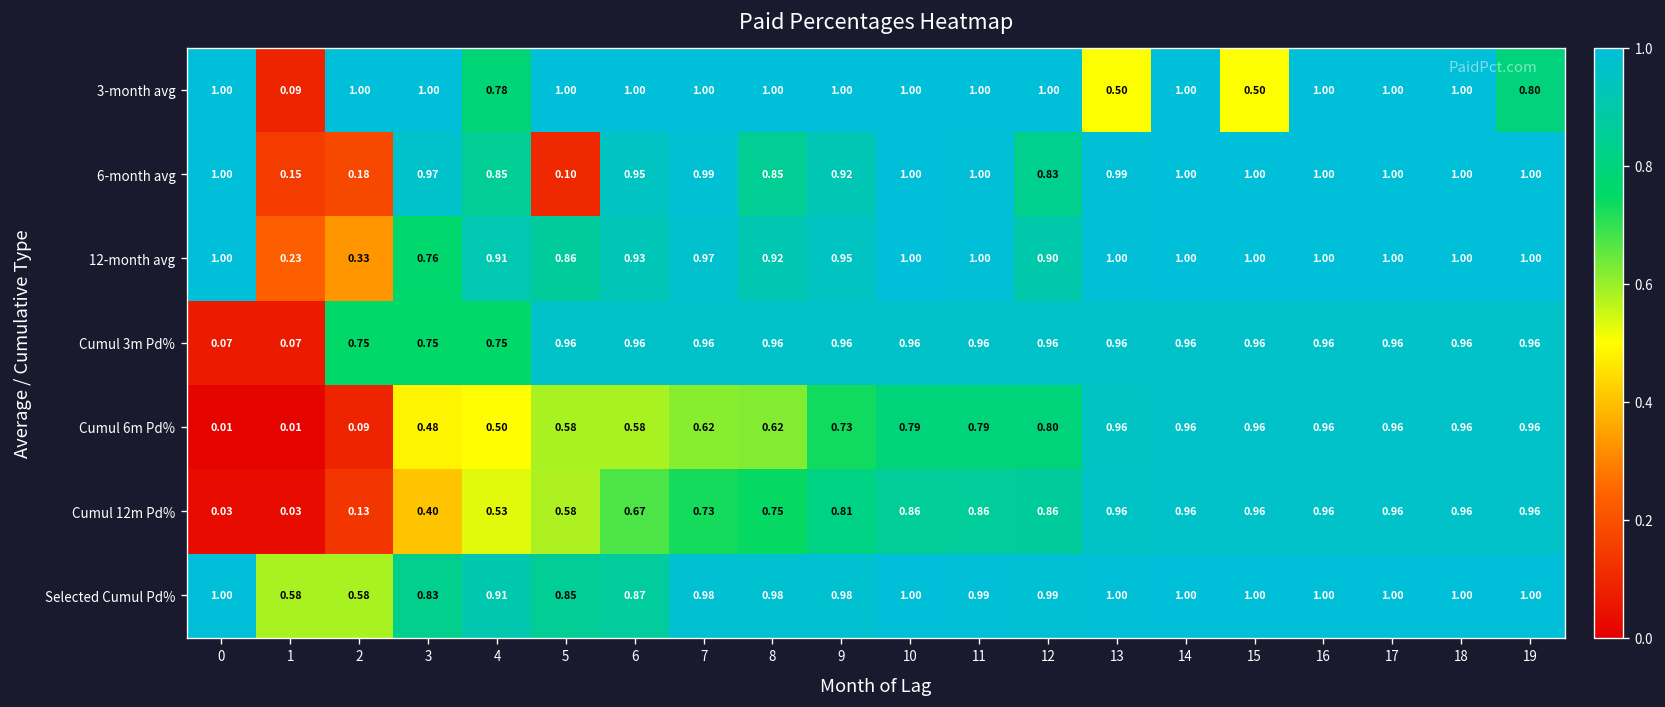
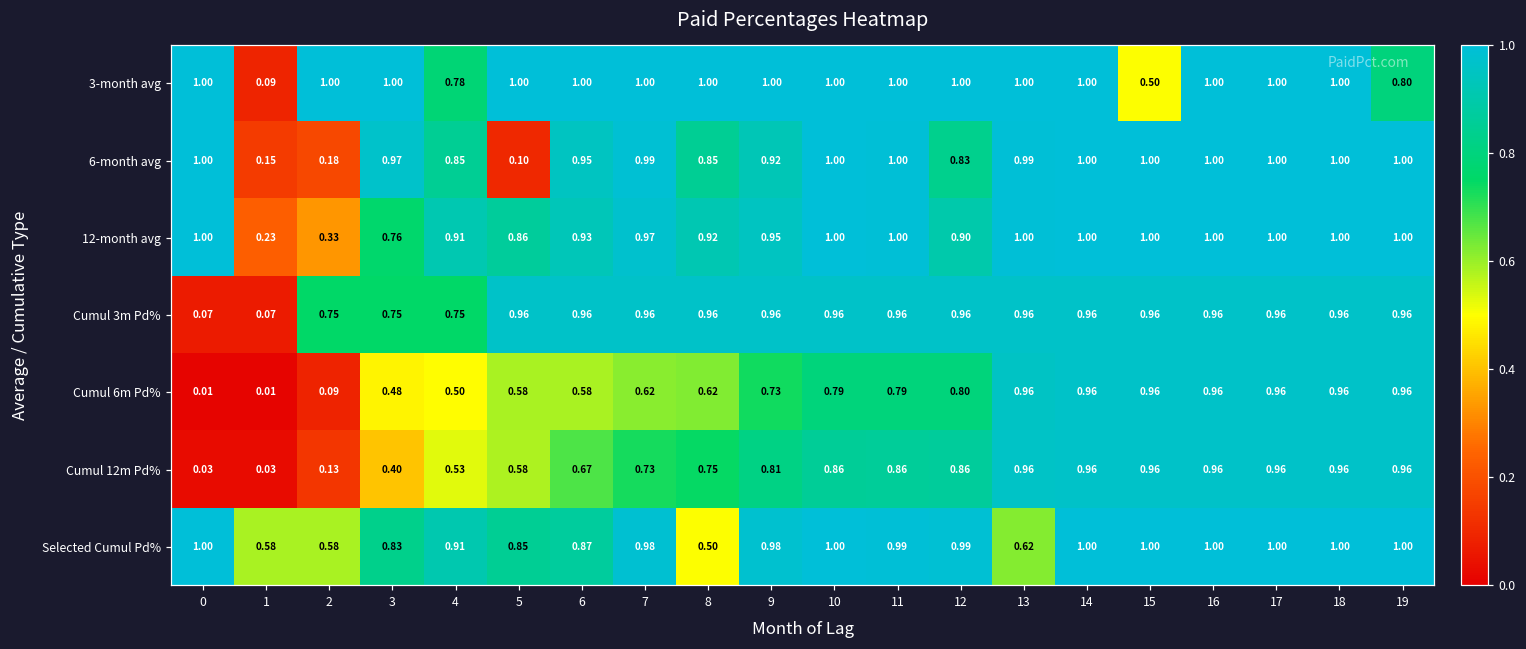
  {
    "3-month avg": {
      "0": 1.00,
      "1": 0.09,
      "2": 1.00,
      "3": 1.00,
      "4": 0.78,
      "5": 1.00,
      "6": 1.00,
      "7": 1.00,
      "8": 1.00,
      "9": 1.00,
      "10": 1.00,
      "11": 1.00,
      "12": 1.00,
-     "13": 0.50,
+     "13": 1.00,
      "14": 1.00,
      "15": 0.50,
      "16": 1.00,
      "17": 1.00,
      "19": 0.80
    },
    "6-month avg": {
      "0": 1.00,
      "1": 0.15,
      "2": 0.18,
      "3": 0.97,
      "4": 0.85,
      "5": 0.10,
      "6": 0.95,
      "7": 0.99,
      "8": 0.85,
      "9": 0.92,
      "10": 1.00,
      "11": 1.00,
      "12": 0.83,
      "13": 0.99,
      "14": 1.00,
      "15": 1.00,
      "16": 1.00,
      "17": 1.00,
      "18": 1.00,
      "19": 1.00
    },
    "12-month avg": {
      "0": 1.00,
      "1": 0.23,
      "2": 0.33,
      "3": 0.76,
      "4": 0.91,
      "5": 0.86,
      "6": 0.93,
      "7": 0.97,
      "8": 0.92,
      "9": 0.95,
      "10": 1.00,
      "11": 1.00,
      "12": 0.90,
      "13": 1.00,
      "14": 1.00,
      "15": 1.00,
      "16": 1.00,
      "17": 1.00,
      "18": 1.00,
      "19": 1.00
    },
    "Cumul 3m Pd%": {
      "0": 0.07,
      "1": 0.07,
      "2": 0.75,
      "3": 0.75,
      "4": 0.75,
      "5": 0.96,
      "6": 0.96,
      "7": 0.96,
      "8": 0.96,
      "9": 0.96,
      "10": 0.96,
      "11": 0.96,
      "12": 0.96,
      "13": 0.96,
      "14": 0.96,
      "15": 0.96,
      "16": 0.96,
      "17": 0.96,
      "18": 0.96,
      "19": 0.96
    },
    "Cumul 6m Pd%": {
      "0": 0.01,
      "1": 0.01,
      "2": 0.09,
      "3": 0.48,
      "4": 0.50,
      "5": 0.58,
      "6": 0.58,
      "7": 0.62,
      "8": 0.62,
      "9": 0.73,
      "10": 0.79,
      "11": 0.79,
      "12": 0.80,
      "13": 0.96,
      "14": 0.96,
      "15": 0.96,
      "16": 0.96,
      "17": 0.96,
      "18": 0.96,
      "19": 0.96
    },
    "Cumul 12m Pd%": {
      "0": 0.03,
      "1": 0.03,
      "2": 0.13,
      "3": 0.40,
      "4": 0.53,
      "5": 0.58,
      "6": 0.67,
      "7": 0.73,
      "8": 0.75,
      "9": 0.81,
      "10": 0.86,
      "11": 0.86,
      "12": 0.86,
      "13": 0.96,
      "14": 0.96,
      "15": 0.96,
      "16": 0.96,
      "17": 0.96,
      "18": 0.96,
      "19": 0.96
    },
    "Selected Cumul Pd%": {
      "0": 1.00,
      "1": 0.58,
      "2": 0.58,
      "3": 0.83,
      "4": 0.91,
      "5": 0.85,
      "6": 0.87,
      "7": 0.98,
-     "8": 0.98,
+     "8": 0.50,
      "9": 0.98,
      "10": 1.00,
      "11": 0.99,
      "12": 0.99,
-     "13": 1.00,
+     "13": 0.62,
      "14": 1.00,
      "15": 1.00,
      "16": 1.00,
      "17": 1.00,
      "18": 1.00,
      "19": 1.00
    }
  }
